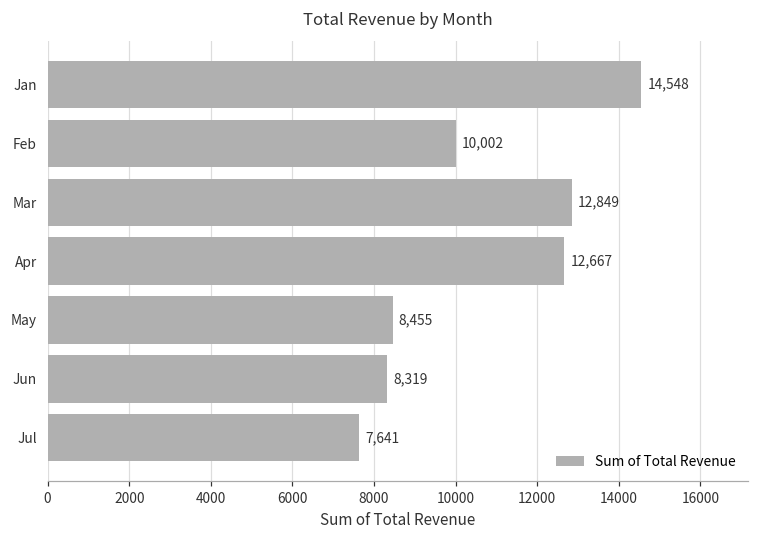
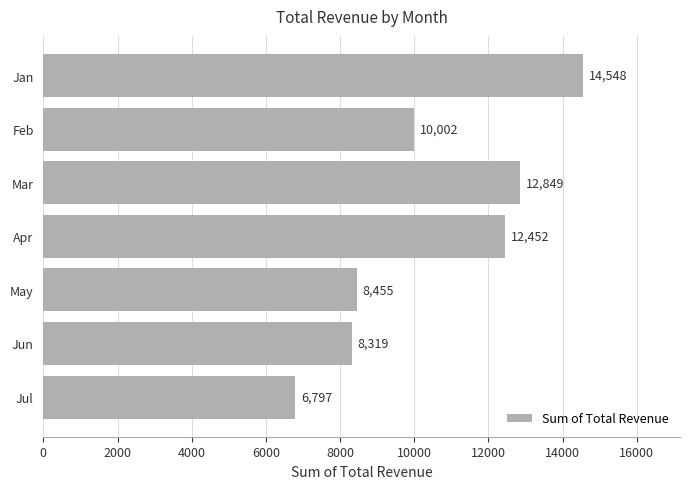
  {
    "Jan": "14,548",
    "Feb": "10,002",
    "Mar": "12,849",
-   "Apr": "12,667",
+   "Apr": "12,452",
    "May": "8,455",
    "Jun": "8,319",
-   "Jul": "7,641"
+   "Jul": "6,797"
  }
